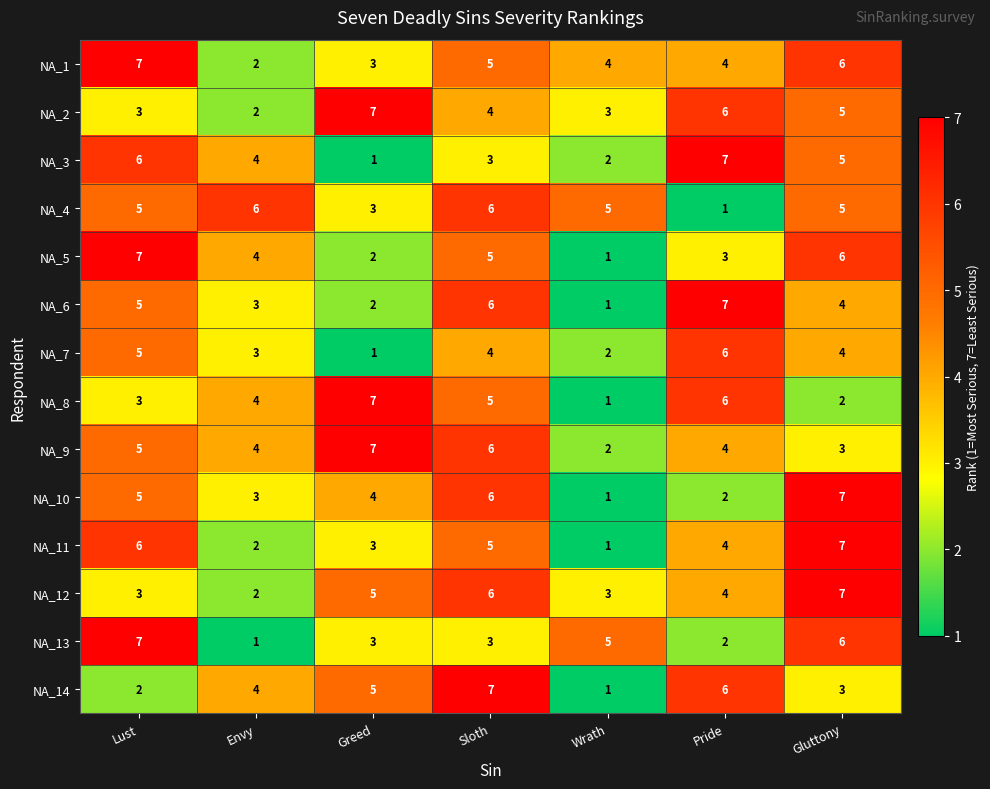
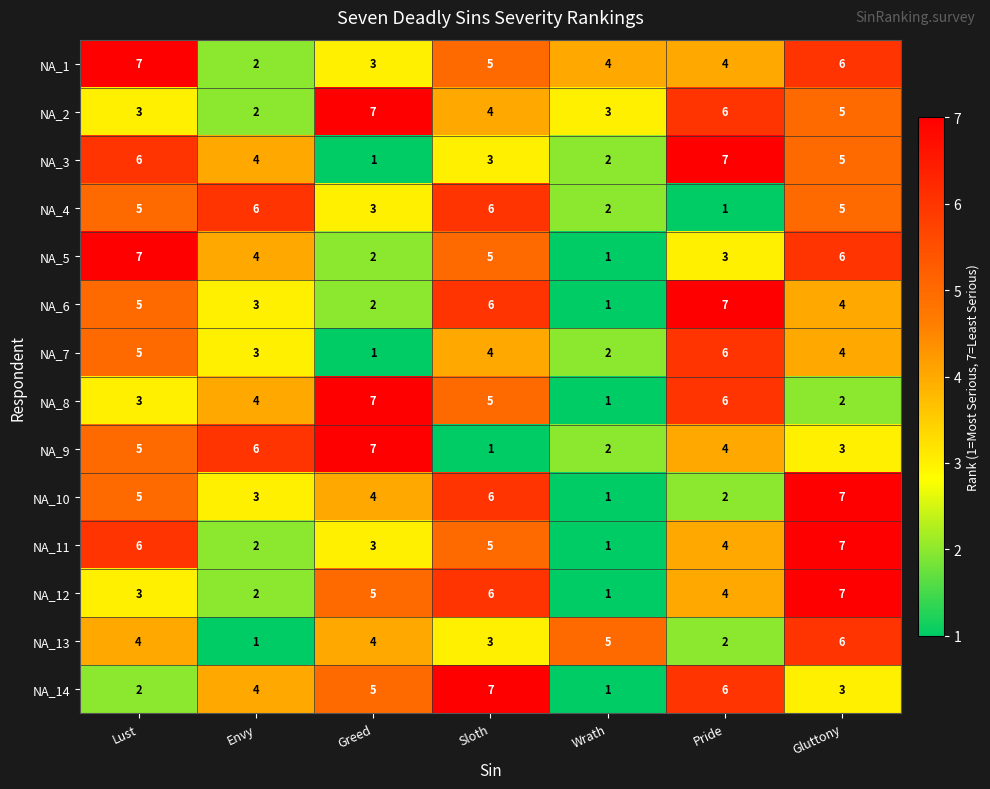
  {
    "NA_1": {
      "Lust": 7,
      "Envy": 2,
      "Greed": 3,
      "Sloth": 5,
      "Wrath": 4,
      "Pride": 4,
      "Gluttony": 6
    },
    "NA_2": {
      "Lust": 3,
      "Envy": 2,
      "Greed": 7,
      "Sloth": 4,
      "Wrath": 3,
      "Pride": 6,
      "Gluttony": 5
    },
    "NA_3": {
      "Lust": 6,
      "Envy": 4,
      "Greed": 1,
      "Sloth": 3,
      "Wrath": 2,
      "Pride": 7,
      "Gluttony": 5
    },
    "NA_4": {
      "Lust": 5,
      "Envy": 6,
      "Greed": 3,
      "Sloth": 6,
-     "Wrath": 5,
+     "Wrath": 2,
      "Pride": 1,
      "Gluttony": 5
    },
    "NA_5": {
      "Lust": 7,
      "Envy": 4,
      "Greed": 2,
      "Sloth": 5,
      "Wrath": 1,
      "Pride": 3,
      "Gluttony": 6
    },
    "NA_6": {
      "Lust": 5,
      "Envy": 3,
      "Greed": 2,
      "Sloth": 6,
      "Wrath": 1,
      "Pride": 7,
      "Gluttony": 4
    },
    "NA_7": {
      "Lust": 5,
      "Envy": 3,
      "Greed": 1,
      "Sloth": 4,
      "Wrath": 2,
      "Pride": 6,
      "Gluttony": 4
    },
    "NA_8": {
      "Lust": 3,
      "Envy": 4,
      "Greed": 7,
      "Sloth": 5,
      "Wrath": 1,
      "Pride": 6,
      "Gluttony": 2
    },
    "NA_9": {
      "Lust": 5,
-     "Envy": 4,
+     "Envy": 6,
      "Greed": 7,
-     "Sloth": 6,
+     "Sloth": 1,
      "Wrath": 2,
      "Pride": 4,
      "Gluttony": 3
    },
    "NA_10": {
      "Lust": 5,
      "Envy": 3,
      "Greed": 4,
      "Sloth": 6,
      "Wrath": 1,
      "Pride": 2,
      "Gluttony": 7
    },
    "NA_11": {
      "Lust": 6,
      "Envy": 2,
      "Greed": 3,
      "Sloth": 5,
      "Wrath": 1,
      "Pride": 4,
      "Gluttony": 7
    },
    "NA_12": {
      "Lust": 3,
      "Envy": 2,
      "Greed": 5,
      "Sloth": 6,
-     "Wrath": 3,
+     "Wrath": 1,
      "Pride": 4,
      "Gluttony": 7
    },
    "NA_13": {
-     "Lust": 7,
+     "Lust": 4,
      "Envy": 1,
-     "Greed": 3,
+     "Greed": 4,
      "Sloth": 3,
      "Wrath": 5,
      "Pride": 2,
      "Gluttony": 6
    },
    "NA_14": {
      "Lust": 2,
      "Envy": 4,
      "Greed": 5,
      "Sloth": 7,
      "Wrath": 1,
      "Pride": 6,
      "Gluttony": 3
    }
  }
